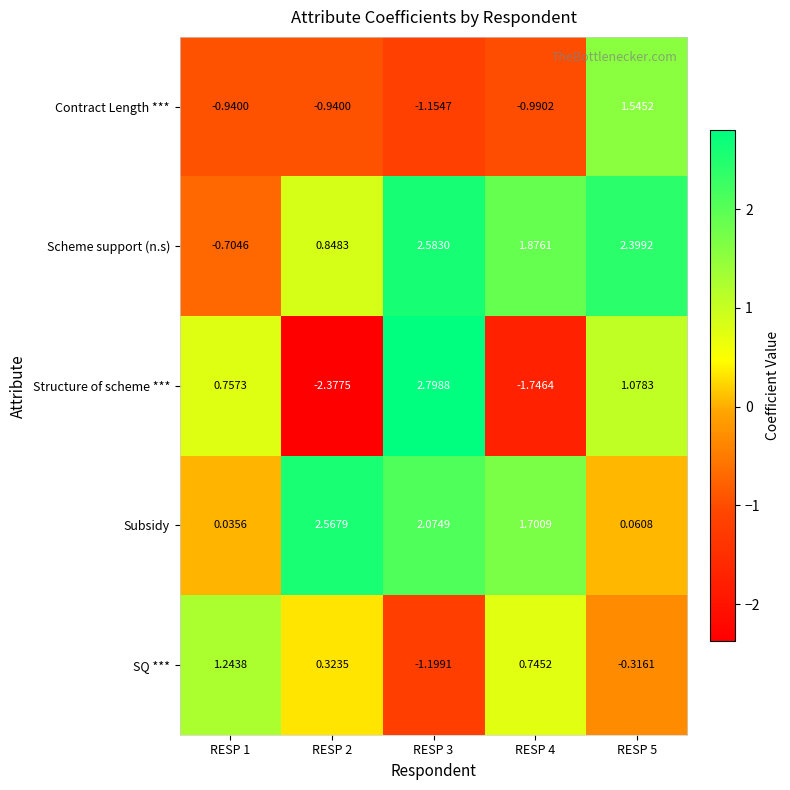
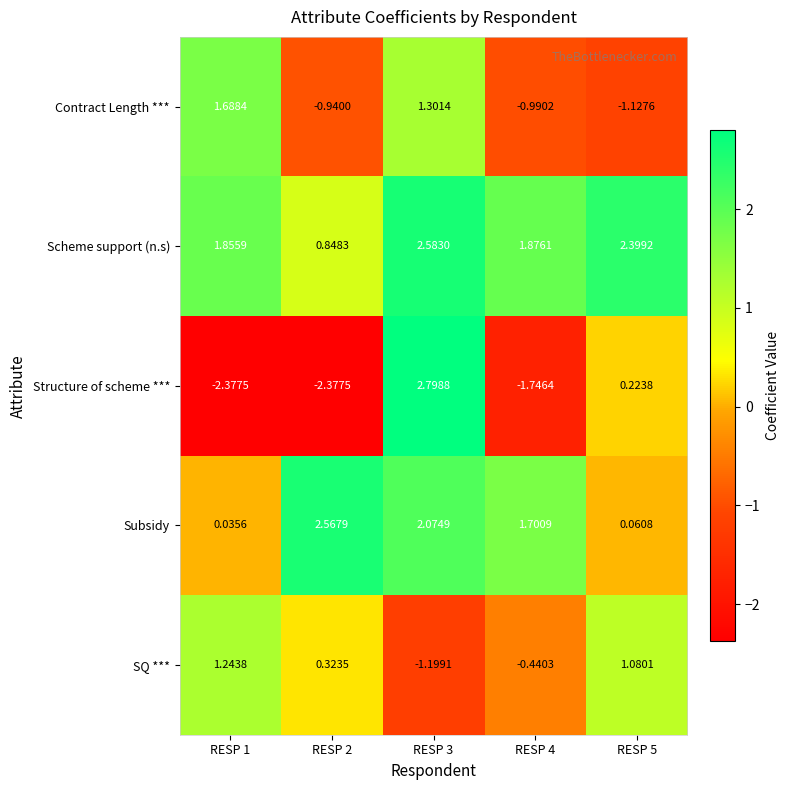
  {
    "Contract Length ***": {
-     "RESP 1": -0.9400,
+     "RESP 1": 1.6884,
      "RESP 2": -0.9400,
-     "RESP 3": -1.1547,
+     "RESP 3": 1.3014,
      "RESP 4": -0.9902,
-     "RESP 5": 1.5452
+     "RESP 5": -1.1276
    },
    "Scheme support (n.s)": {
-     "RESP 1": -0.7046,
+     "RESP 1": 1.8559,
      "RESP 2": 0.8483,
      "RESP 3": 2.5830,
      "RESP 4": 1.8761,
      "RESP 5": 2.3992
    },
    "Structure of scheme ***": {
-     "RESP 1": 0.7573,
+     "RESP 1": -2.3775,
      "RESP 2": -2.3775,
      "RESP 3": 2.7988,
      "RESP 4": -1.7464,
-     "RESP 5": 1.0783
+     "RESP 5": 0.2238
    },
    "Subsidy": {
      "RESP 1": 0.0356,
      "RESP 2": 2.5679,
      "RESP 3": 2.0749,
      "RESP 4": 1.7009,
      "RESP 5": 0.0608
    },
    "SQ ***": {
      "RESP 1": 1.2438,
      "RESP 2": 0.3235,
      "RESP 3": -1.1991,
-     "RESP 4": 0.7452,
-     "RESP 5": -0.3161
+     "RESP 4": -0.4403,
+     "RESP 5": 1.0801
    }
  }
